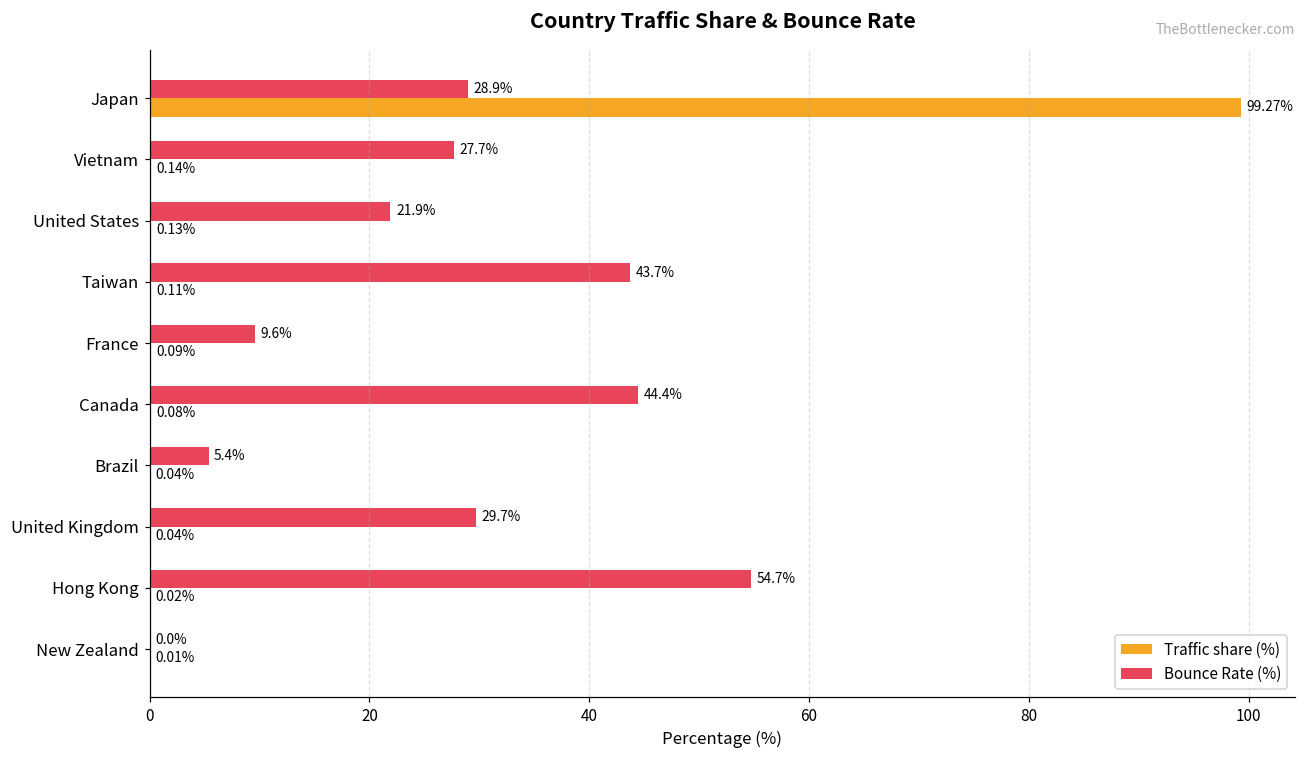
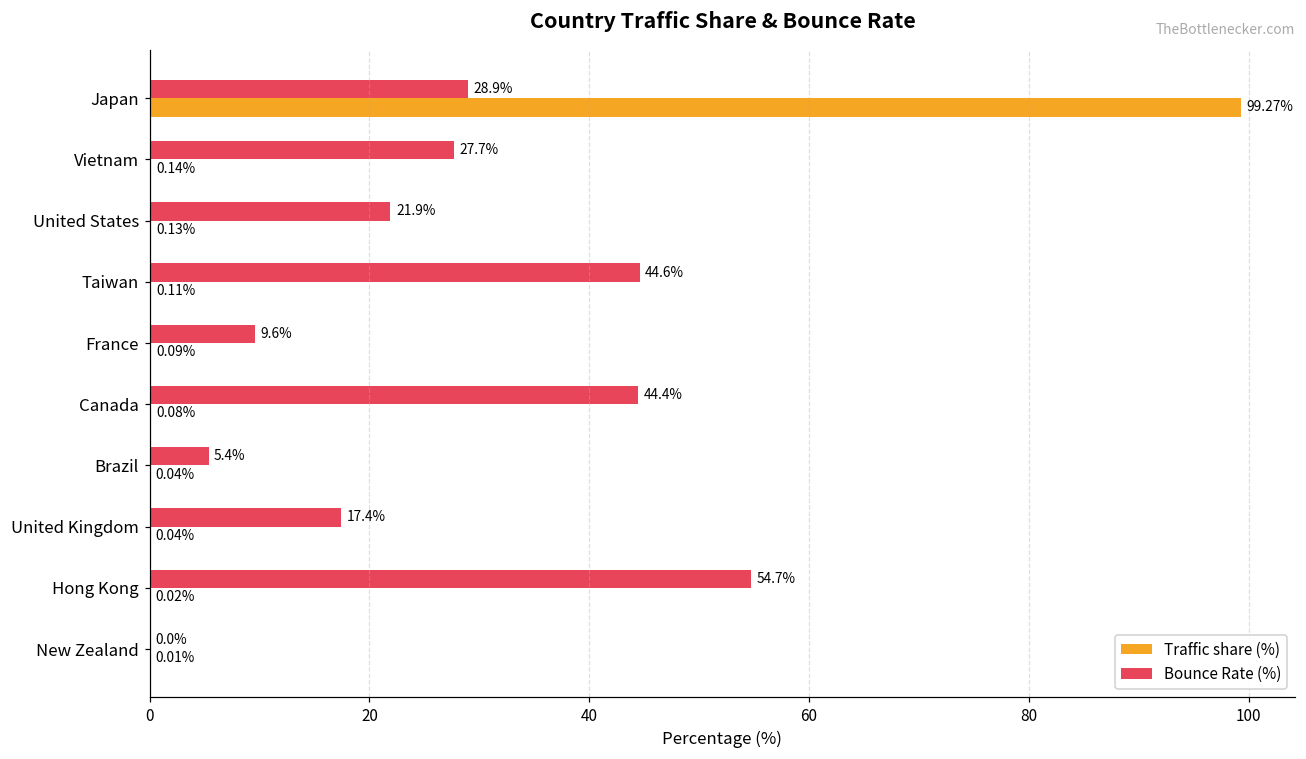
  {
    "Traffic share (%)": {
      "Japan": "99.27%",
      "Vietnam": "0.14%",
      "United States": "0.13%",
      "Taiwan": "0.11%",
      "France": "0.09%",
      "Canada": "0.08%",
      "Brazil": "0.04%",
      "United Kingdom": "0.04%",
      "Hong Kong": "0.02%",
      "New Zealand": "0.01%"
    },
    "Bounce Rate (%)": {
      "Japan": "28.9%",
      "Vietnam": "27.7%",
      "United States": "21.9%",
-     "Taiwan": "43.7%",
+     "Taiwan": "44.6%",
      "France": "9.6%",
      "Canada": "44.4%",
      "Brazil": "5.4%",
-     "United Kingdom": "29.7%",
+     "United Kingdom": "17.4%",
      "Hong Kong": "54.7%",
      "New Zealand": "0.0%"
    }
  }
